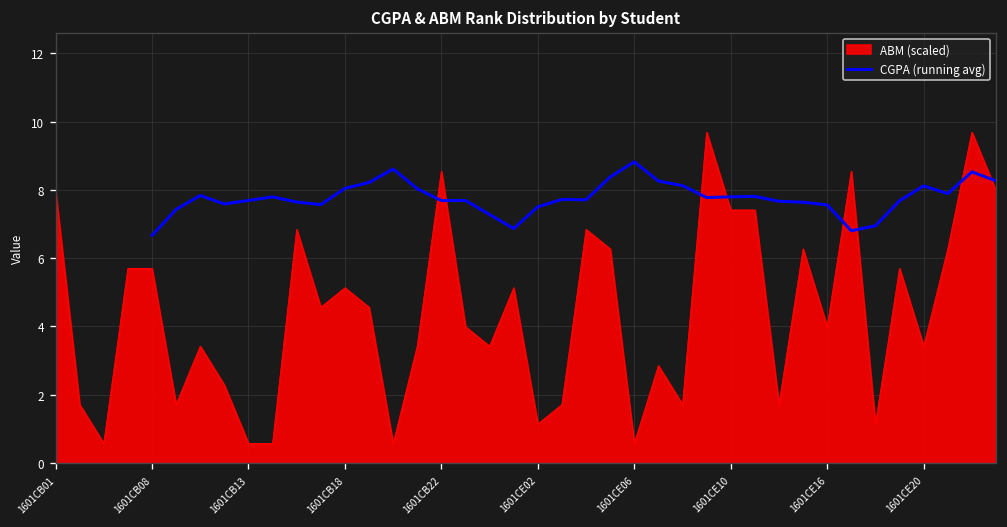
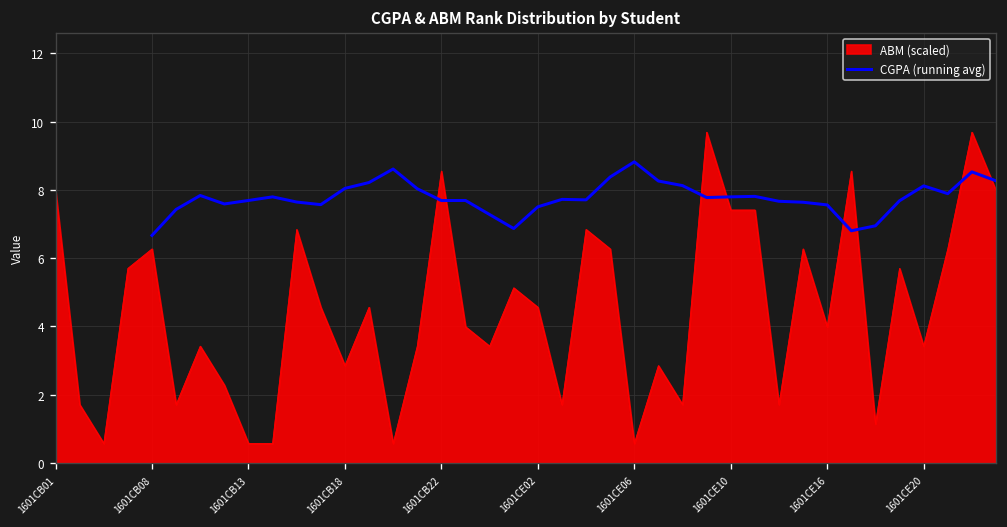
  {
    "ABM (scaled)": {
      "1601CB01": 8.0,
-     "1601CB08": 5.7,
+     "1601CB08": 6.3,
      "1601CB13": 0.6,
-     "1601CB18": 5.1,
+     "1601CB18": 2.9,
      "1601CB22": 8.5,
-     "1601CE02": 1.1,
+     "1601CE02": 4.6,
      "1601CE06": 0.6,
      "1601CE10": 7.4,
      "1601CE16": 4.0,
      "1601CE20": 3.4
    },
    "CGPA (running avg)": {
      "1601CB08": 6.7,
      "1601CB13": 7.7,
      "1601CB18": 8.0,
      "1601CB22": 7.7,
      "1601CE02": 7.5,
      "1601CE06": 8.8,
      "1601CE10": 7.8,
      "1601CE16": 7.6,
      "1601CE20": 8.1
    }
  }
